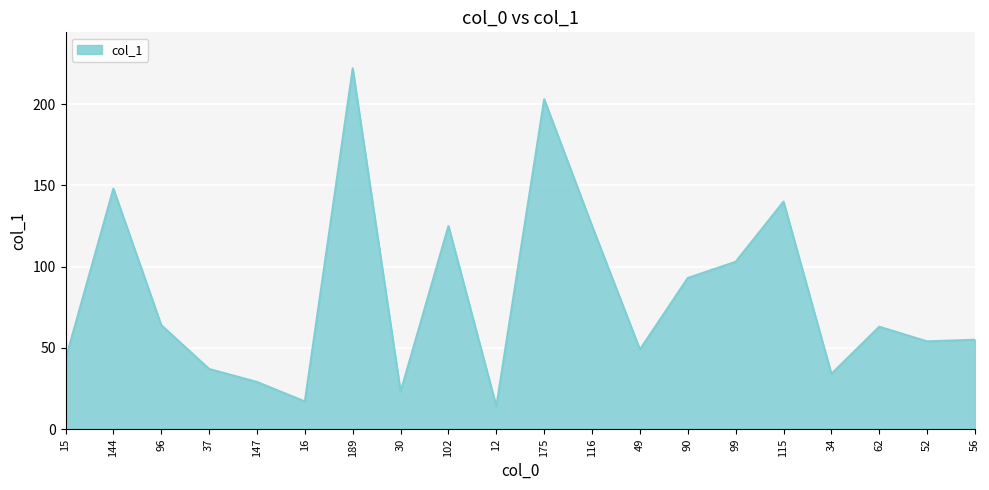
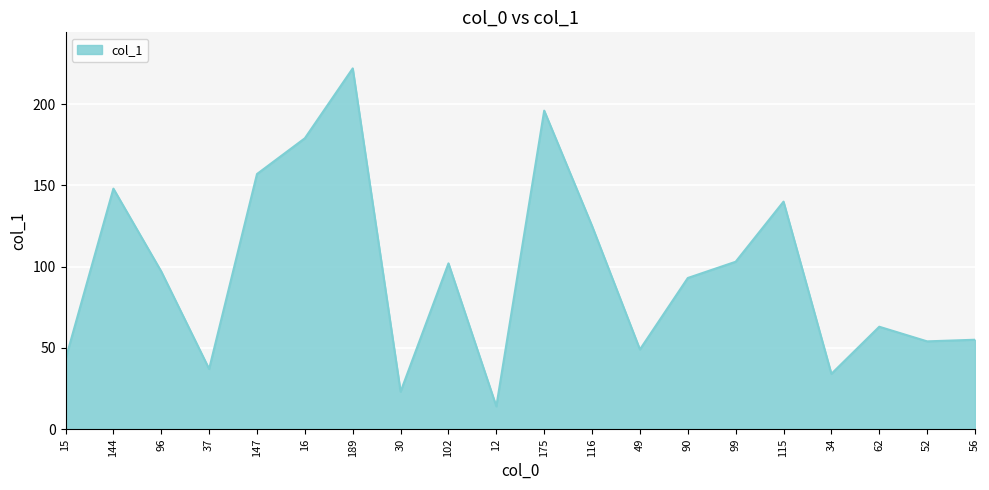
  {
    "15": 43,
    "144": 148,
-   "96": 64,
+   "96": 97,
    "37": 37,
-   "147": 29,
-   "16": 17,
+   "147": 157,
+   "16": 179,
    "189": 222,
    "30": 23,
-   "102": 125,
+   "102": 102,
    "12": 14,
-   "175": 203,
+   "175": 196,
    "116": 125,
    "49": 49,
    "90": 93,
    "99": 103,
    "115": 140,
    "34": 34,
    "62": 63,
    "52": 54,
    "56": 55
  }
